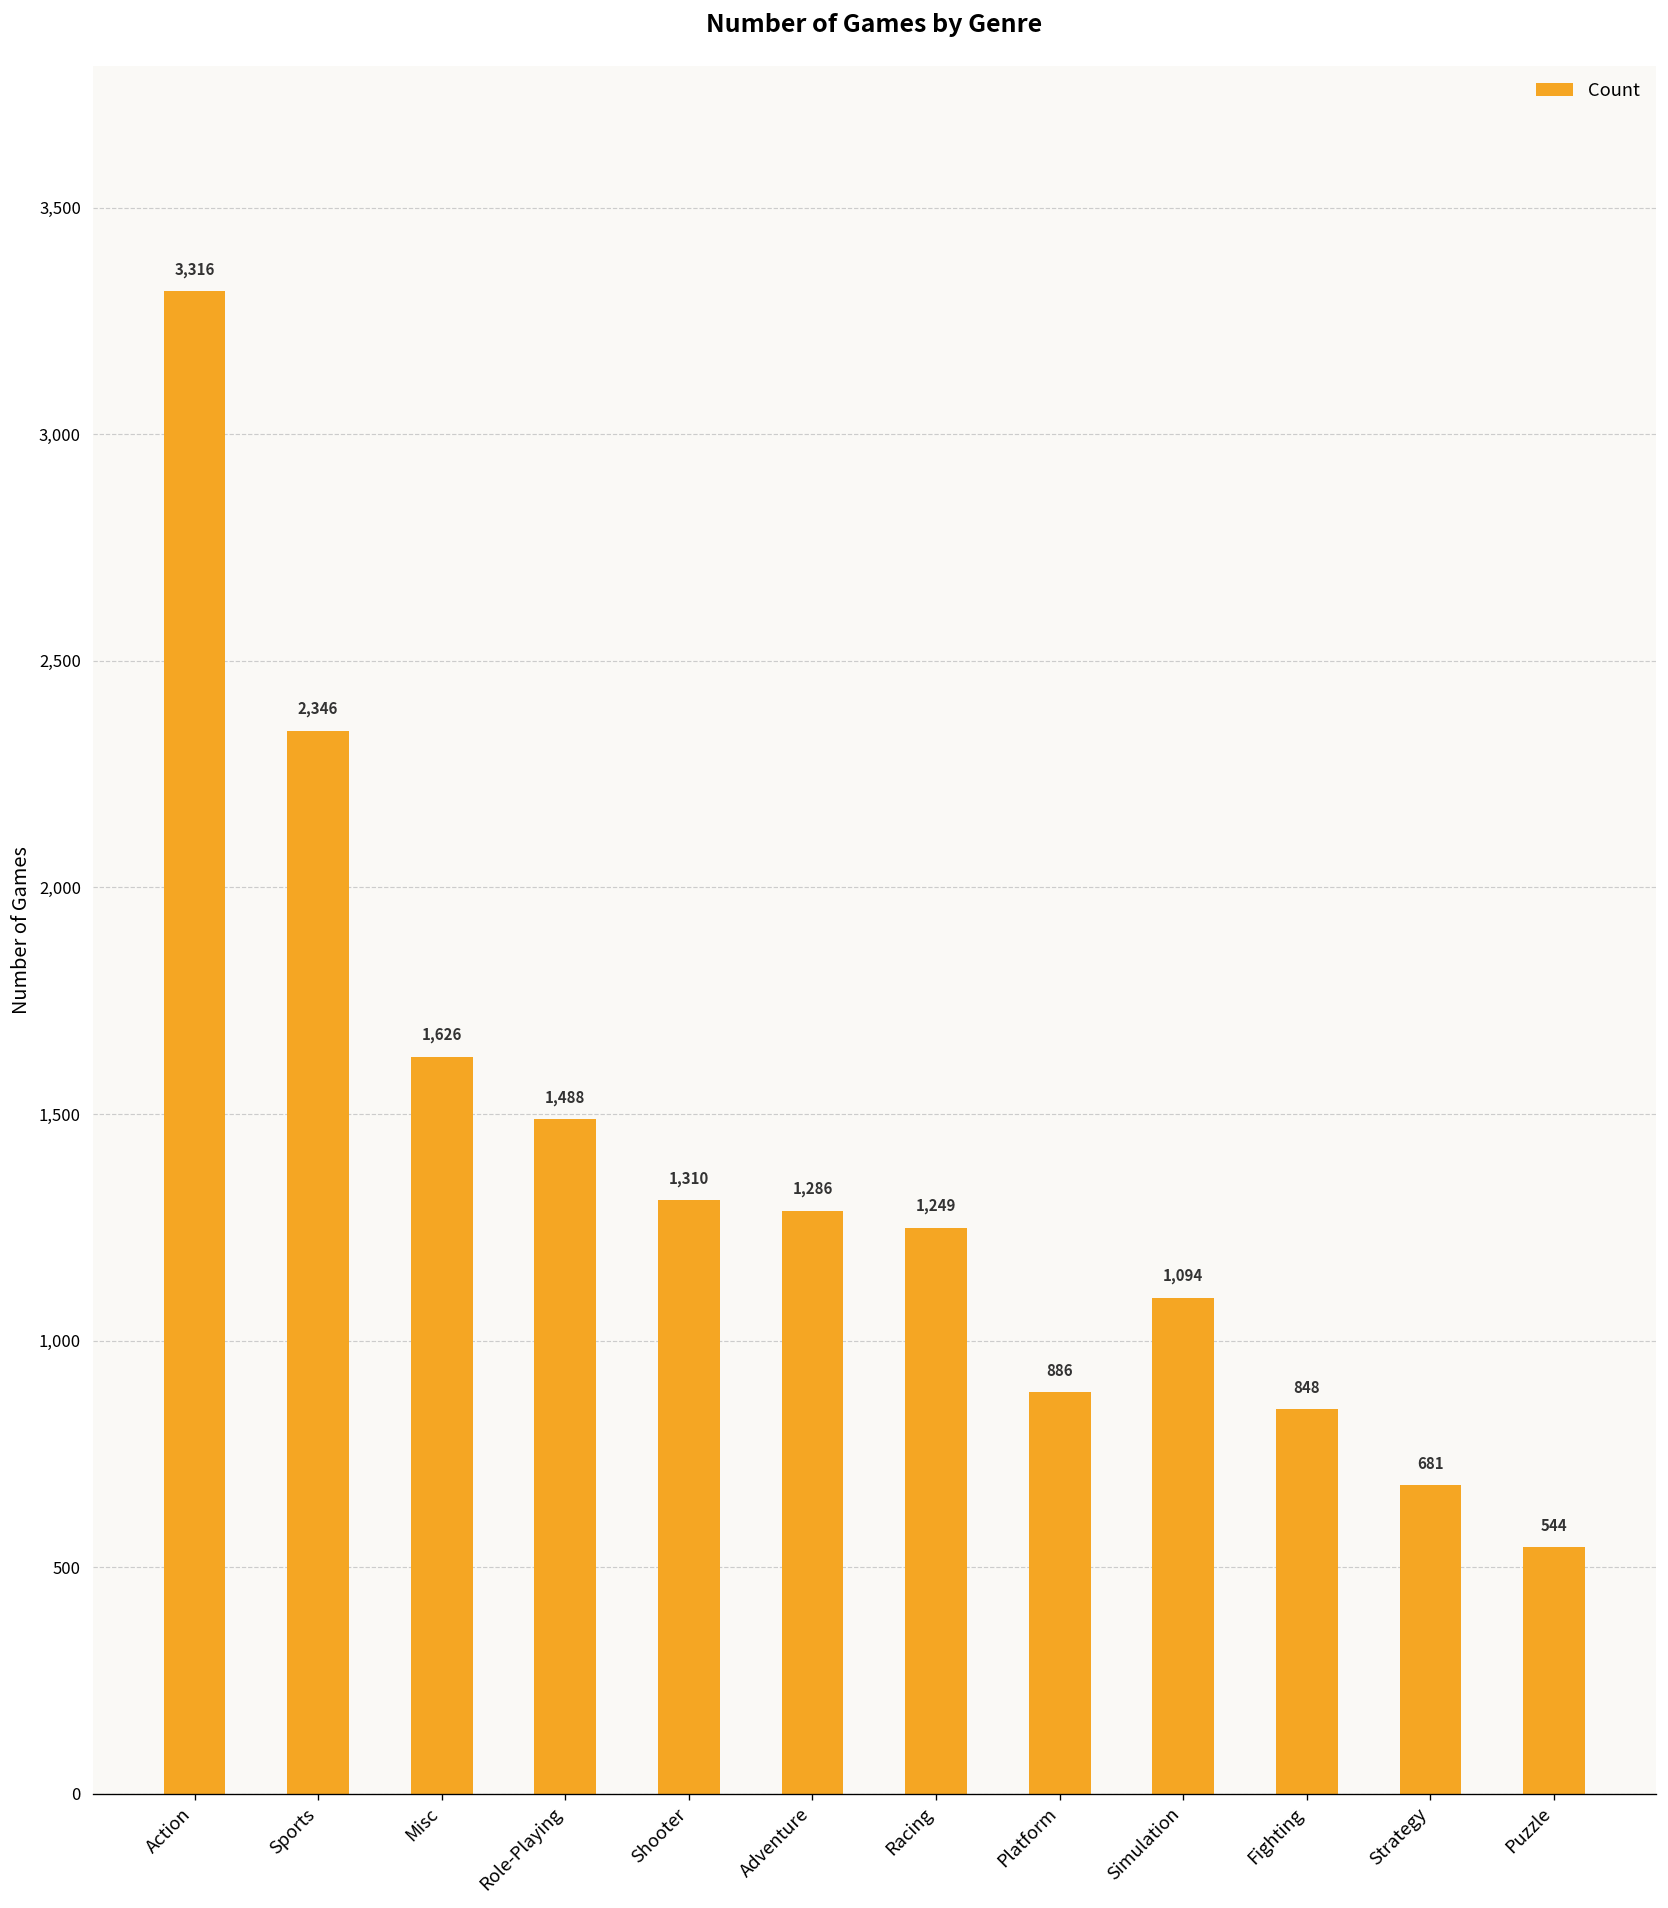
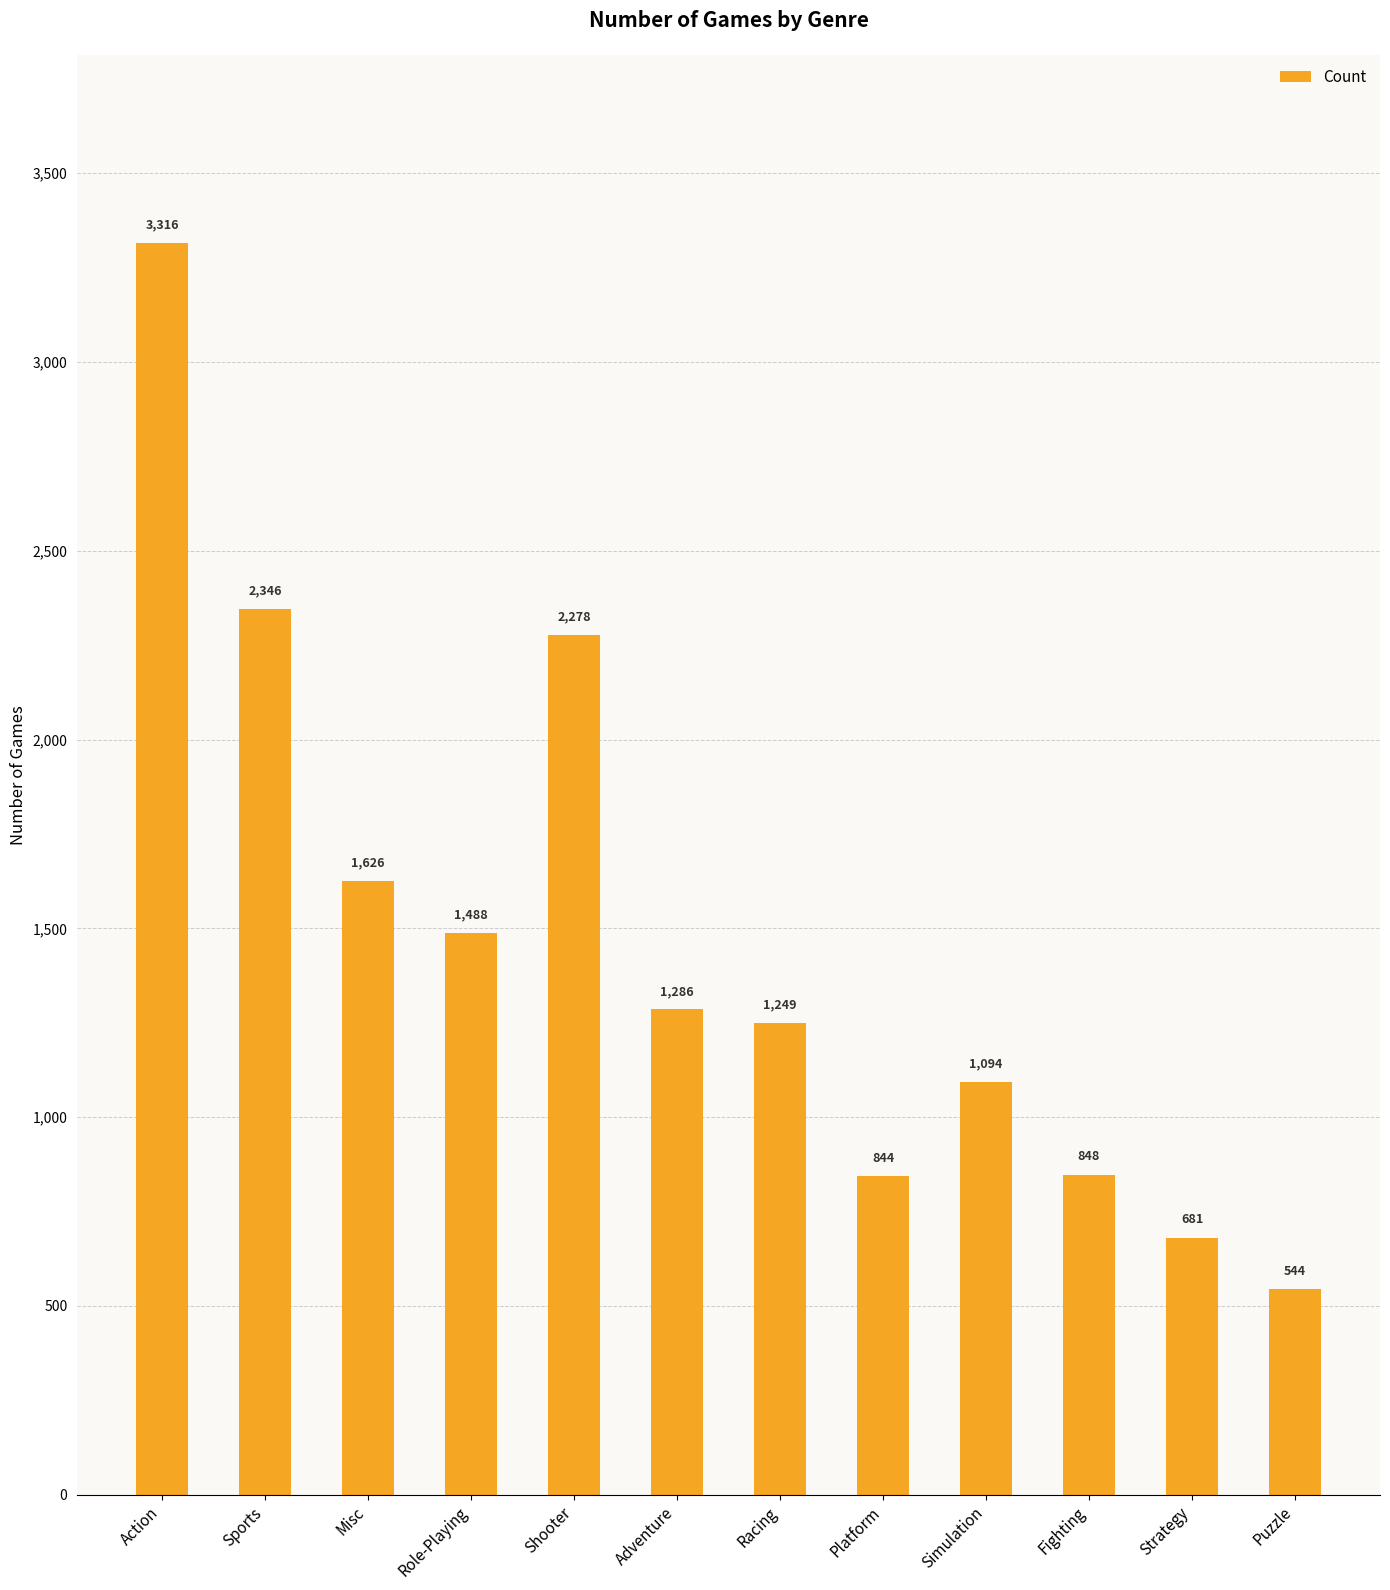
  {
    "Action": "3,316",
    "Sports": "2,346",
    "Misc": "1,626",
    "Role-Playing": "1,488",
-   "Shooter": "1,310",
+   "Shooter": "2,278",
    "Adventure": "1,286",
    "Racing": "1,249",
-   "Platform": "886",
+   "Platform": "844",
    "Simulation": "1,094",
    "Fighting": "848",
    "Strategy": "681",
    "Puzzle": "544"
  }
